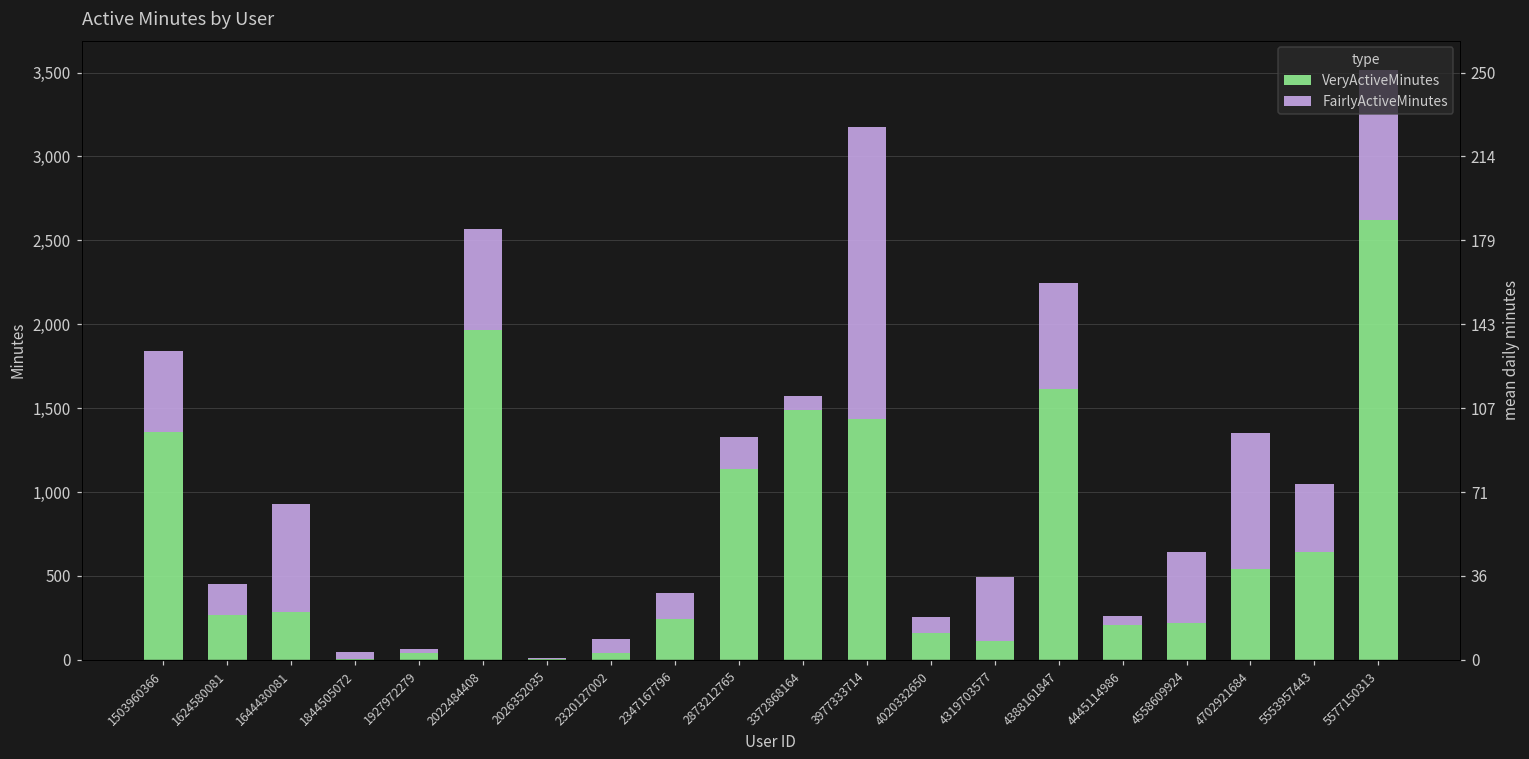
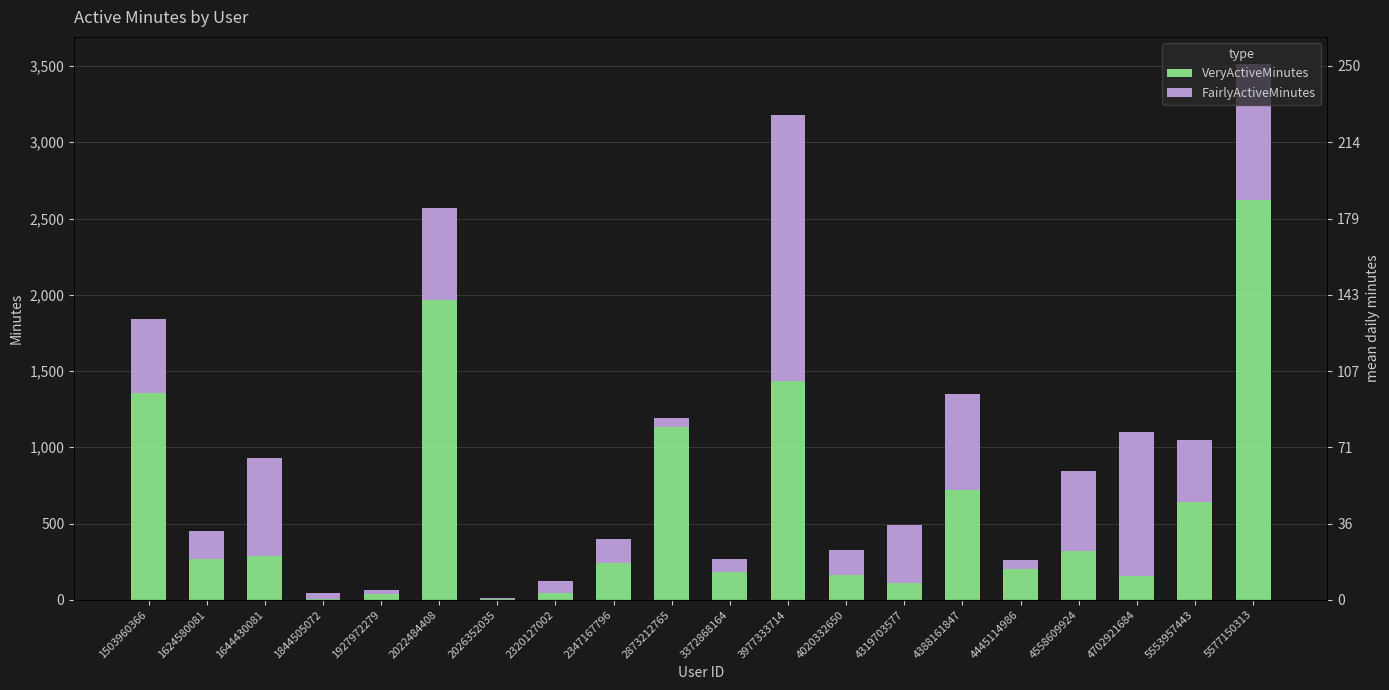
  {
    "VeryActiveMinutes": {
      "1503960366": "1,360",
      "1624580081": "270",
      "1644430081": "290",
      "1927972279": "40",
      "2022484408": "1,970",
      "2320127002": "40",
      "2347167796": "240",
      "2873212765": "1,140",
-     "3372868164": "1,490",
+     "3372868164": "180",
      "3977333714": "1,440",
      "4020332650": "160",
      "4319703577": "110",
-     "4388161847": "1,610",
+     "4388161847": "720",
      "4445114986": "210",
-     "4558609924": "220",
-     "4702921684": "540",
+     "4558609924": "320",
+     "4702921684": "160",
      "5553957443": "640",
      "5577150313": "2,620"
    },
    "FairlyActiveMinutes": {
      "1503960366": "490",
      "1624580081": "180",
      "1644430081": "640",
      "1844505072": "40",
      "1927972279": "20",
      "2022484408": "600",
      "2320127002": "80",
      "2347167796": "160",
-     "2873212765": "190",
+     "2873212765": "60",
      "3372868164": "80",
      "3977333714": "1,740",
-     "4020332650": "90",
+     "4020332650": "170",
      "4319703577": "380",
      "4388161847": "630",
      "4445114986": "50",
-     "4558609924": "430",
-     "4702921684": "810",
+     "4558609924": "520",
+     "4702921684": "940",
      "5553957443": "400"
    }
  }
